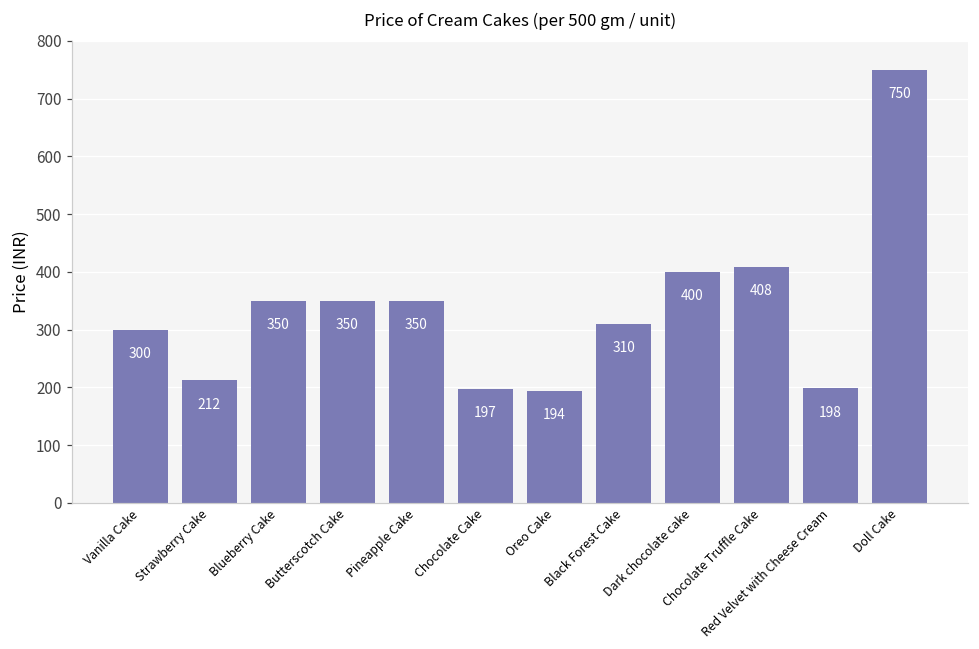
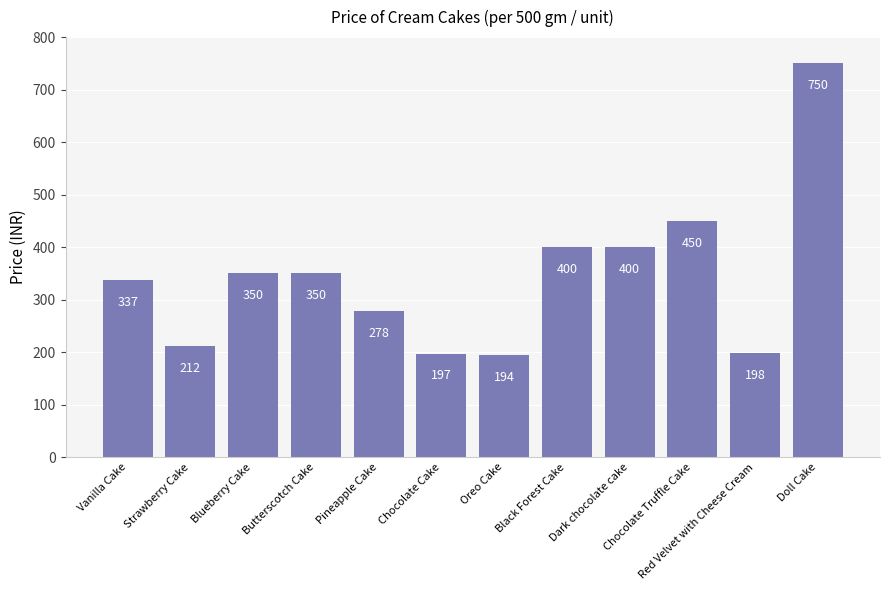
  {
-   "Vanilla Cake": 300,
+   "Vanilla Cake": 337,
    "Strawberry Cake": 212,
    "Blueberry Cake": 350,
    "Butterscotch Cake": 350,
-   "Pineapple Cake": 350,
+   "Pineapple Cake": 278,
    "Chocolate Cake": 197,
    "Oreo Cake": 194,
-   "Black Forest Cake": 310,
+   "Black Forest Cake": 400,
    "Dark chocolate cake": 400,
-   "Chocolate Truffle Cake": 408,
+   "Chocolate Truffle Cake": 450,
    "Red Velvet with Cheese Cream": 198,
    "Doll Cake": 750
  }
